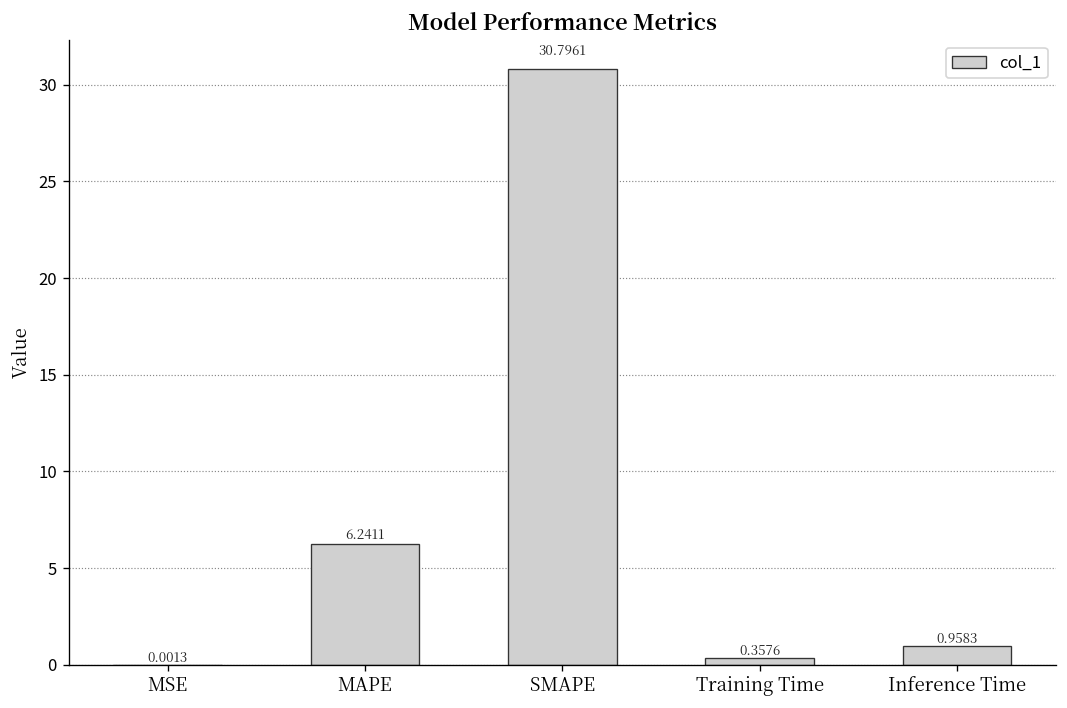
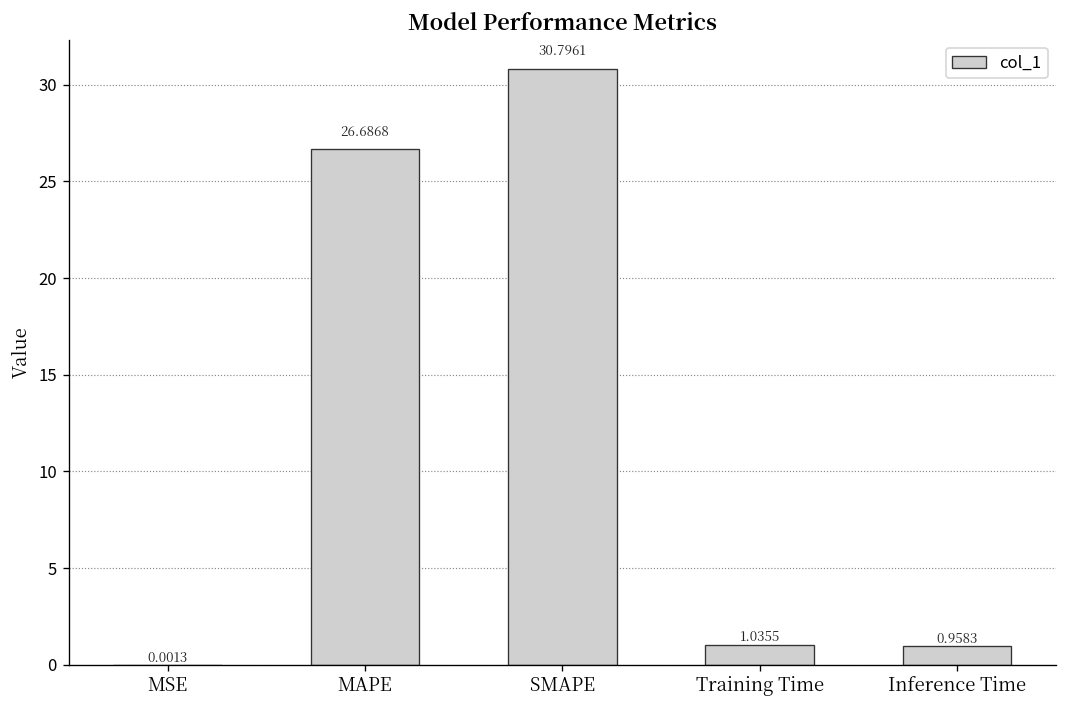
  {
    "MSE": 0.0013,
-   "MAPE": 6.2411,
+   "MAPE": 26.6868,
    "SMAPE": 30.7961,
-   "Training Time": 0.3576,
+   "Training Time": 1.0355,
    "Inference Time": 0.9583
  }
